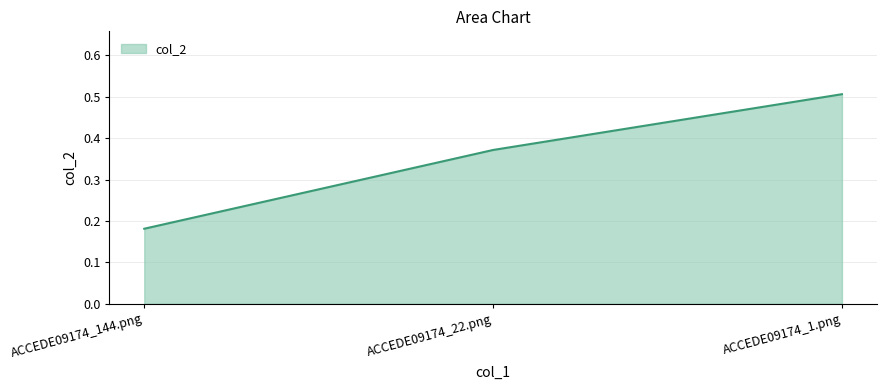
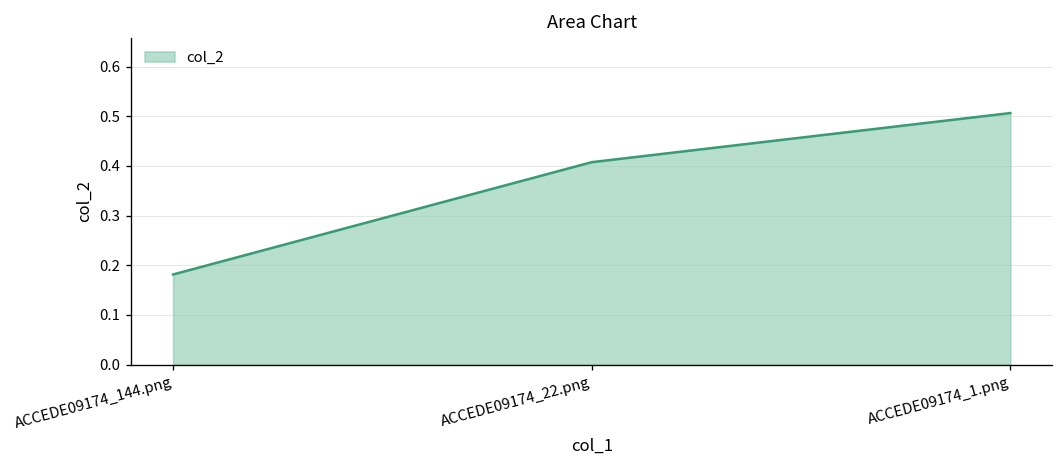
  {
    "ACCEDE09174_144.png": 0.18,
-   "ACCEDE09174_22.png": 0.37,
+   "ACCEDE09174_22.png": 0.41,
    "ACCEDE09174_1.png": 0.51
  }
